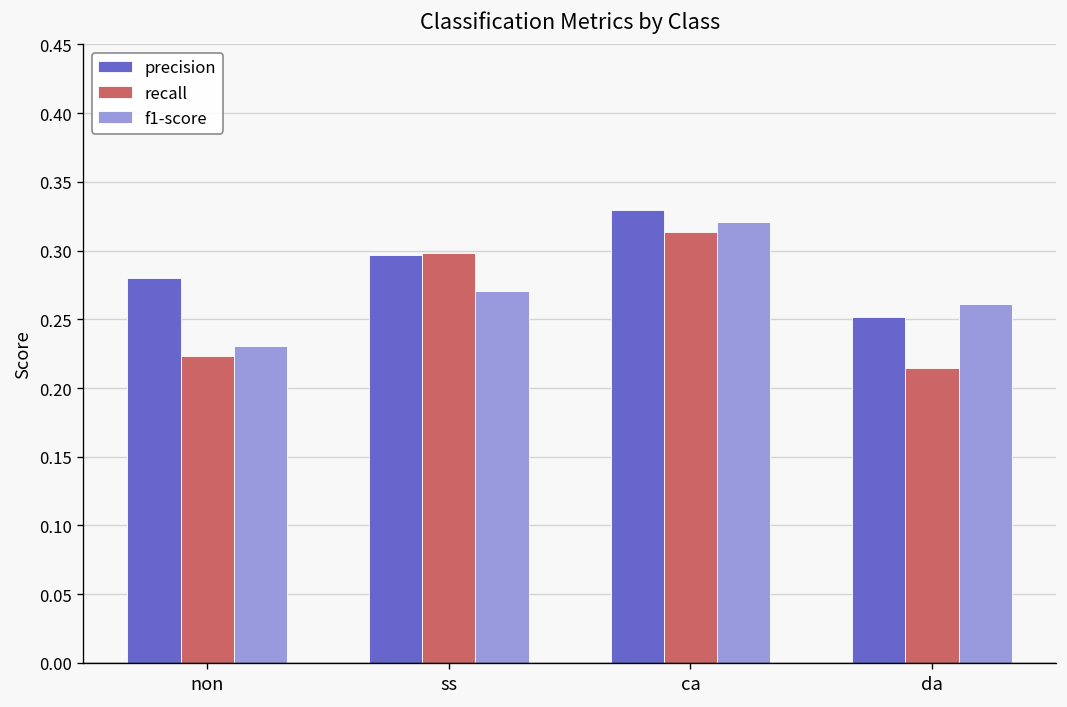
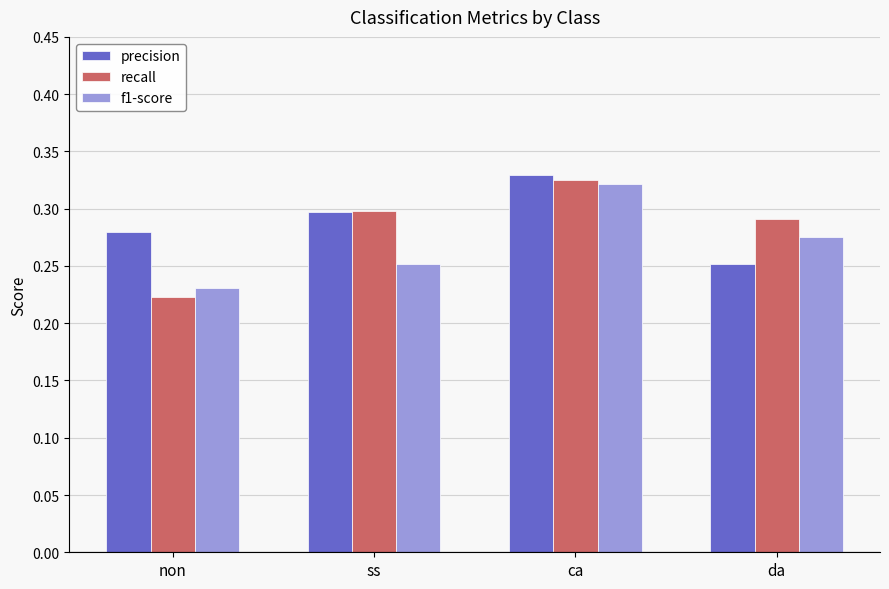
  {
    "precision": {
      "non": 0.280,
      "ss": 0.297,
      "ca": 0.329,
      "da": 0.251
    },
    "recall": {
      "non": 0.223,
      "ss": 0.298,
-     "ca": 0.313,
-     "da": 0.215
+     "ca": 0.325,
+     "da": 0.291
    },
    "f1-score": {
      "non": 0.230,
-     "ss": 0.271,
+     "ss": 0.251,
      "ca": 0.321,
-     "da": 0.261
+     "da": 0.275
    }
  }
